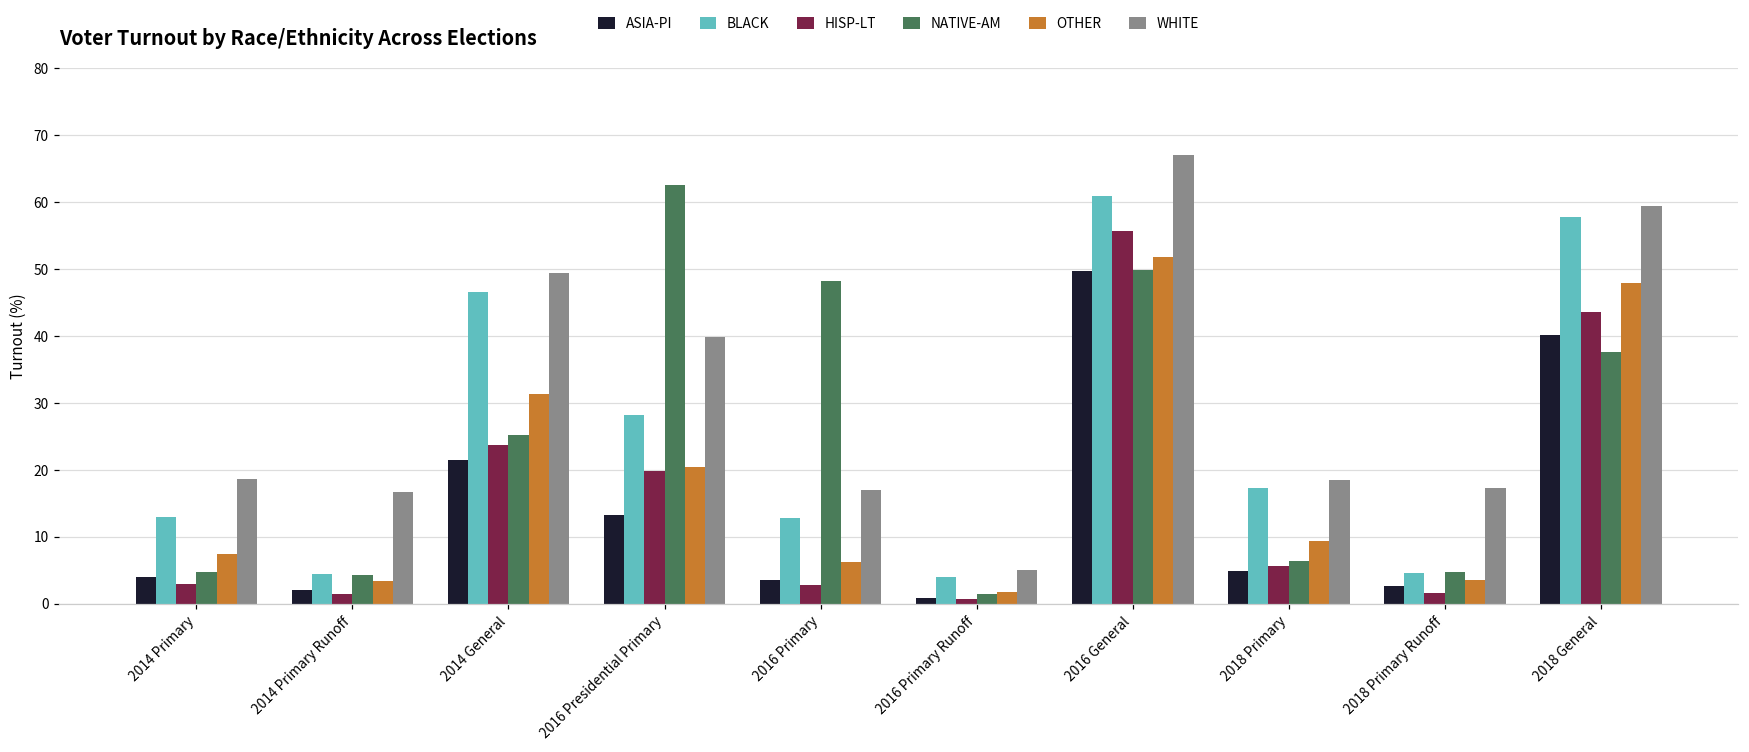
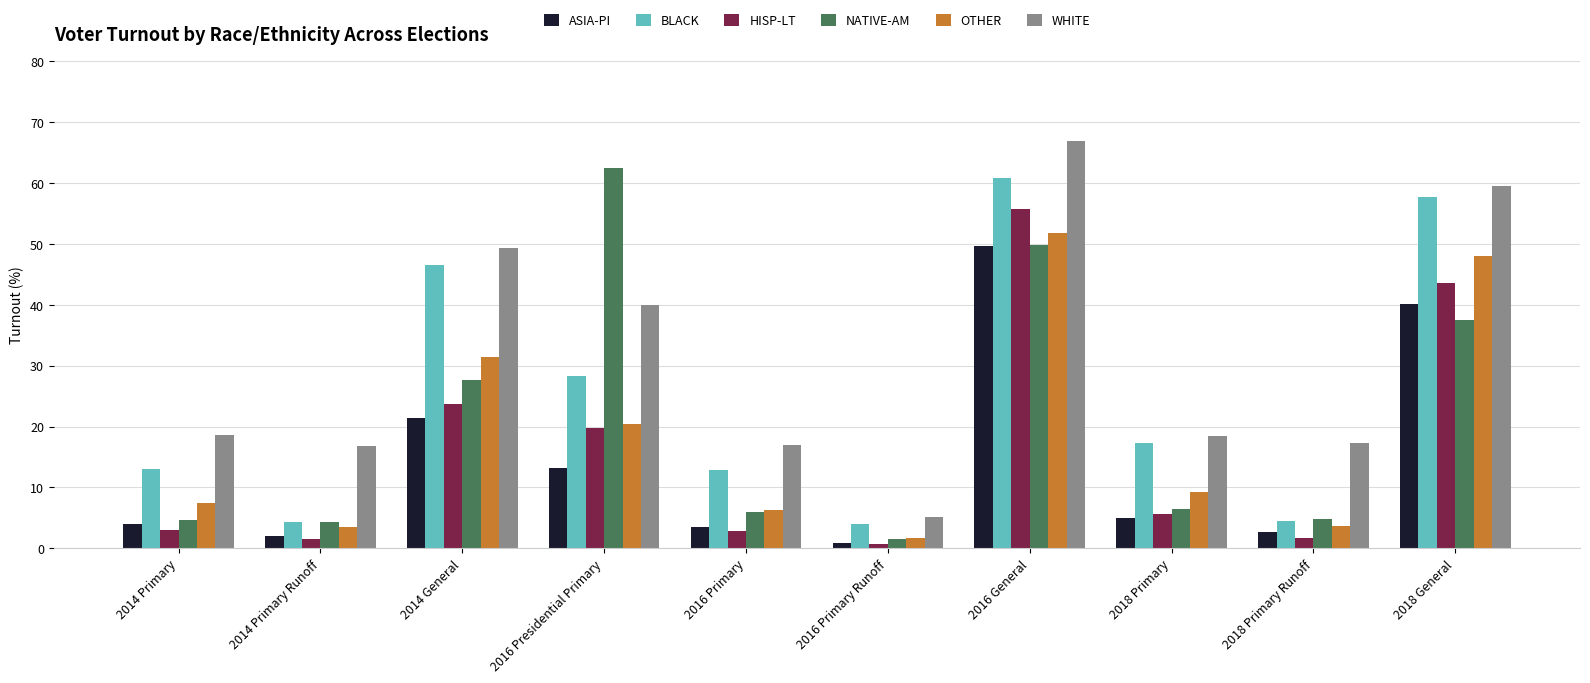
  {
    "ASIA-PI": {
      "2014 Primary": 4,
      "2014 Primary Runoff": 2,
      "2014 General": 21,
      "2016 Presidential Primary": 13,
      "2016 Primary": 3,
      "2016 Primary Runoff": 1,
      "2016 General": 50,
      "2018 Primary": 5,
      "2018 Primary Runoff": 3,
      "2018 General": 40
    },
    "BLACK": {
      "2014 Primary": 13,
      "2014 Primary Runoff": 4,
      "2014 General": 47,
      "2016 Presidential Primary": 28,
      "2016 Primary": 13,
      "2016 Primary Runoff": 4,
      "2016 General": 61,
      "2018 Primary": 17,
      "2018 Primary Runoff": 5,
      "2018 General": 58
    },
    "HISP-LT": {
      "2014 Primary": 3,
      "2014 Primary Runoff": 2,
      "2014 General": 24,
      "2016 Presidential Primary": 20,
      "2016 Primary": 3,
      "2016 Primary Runoff": 1,
      "2016 General": 56,
      "2018 Primary": 6,
      "2018 Primary Runoff": 2,
      "2018 General": 44
    },
    "NATIVE-AM": {
      "2014 Primary": 5,
      "2014 Primary Runoff": 4,
-     "2014 General": 25,
+     "2014 General": 28,
      "2016 Presidential Primary": 63,
-     "2016 Primary": 48,
+     "2016 Primary": 6,
      "2016 Primary Runoff": 1,
      "2016 General": 50,
      "2018 Primary": 6,
      "2018 Primary Runoff": 5,
      "2018 General": 38
    },
    "OTHER": {
      "2014 Primary": 7,
      "2014 Primary Runoff": 3,
      "2014 General": 31,
      "2016 Presidential Primary": 20,
      "2016 Primary": 6,
      "2016 Primary Runoff": 2,
      "2016 General": 52,
      "2018 Primary": 9,
      "2018 Primary Runoff": 4,
      "2018 General": 48
    },
    "WHITE": {
      "2014 Primary": 19,
      "2014 Primary Runoff": 17,
      "2014 General": 49,
      "2016 Presidential Primary": 40,
      "2016 Primary": 17,
      "2016 Primary Runoff": 5,
      "2016 General": 67,
      "2018 Primary": 18,
      "2018 Primary Runoff": 17,
      "2018 General": 59
    }
  }
